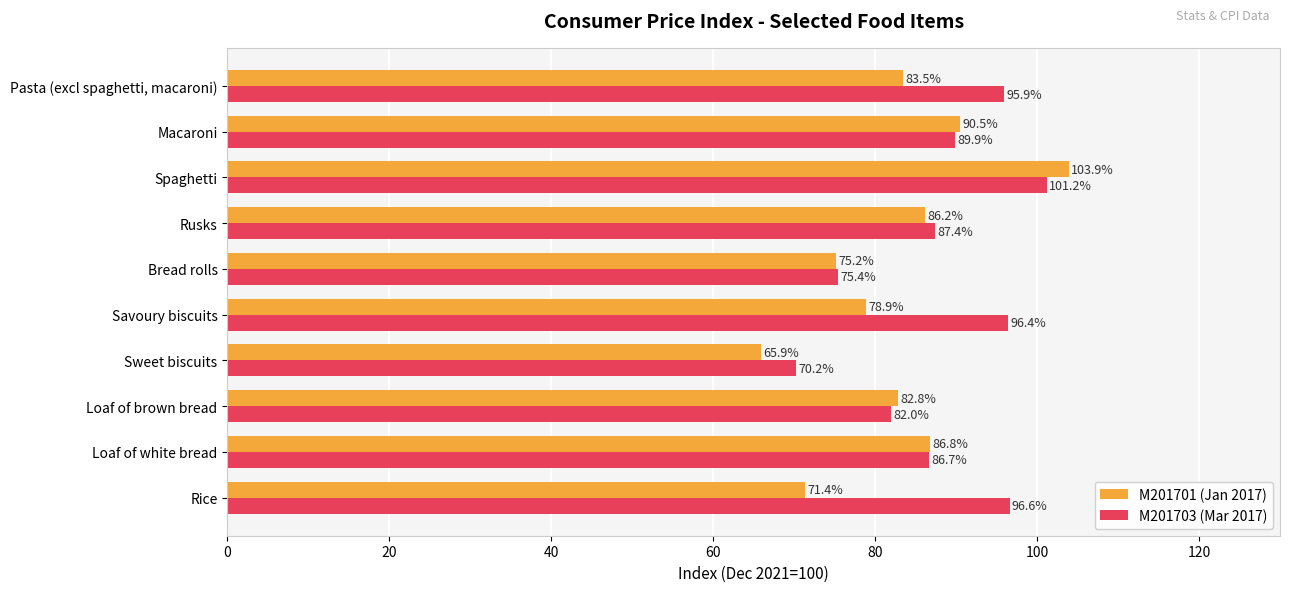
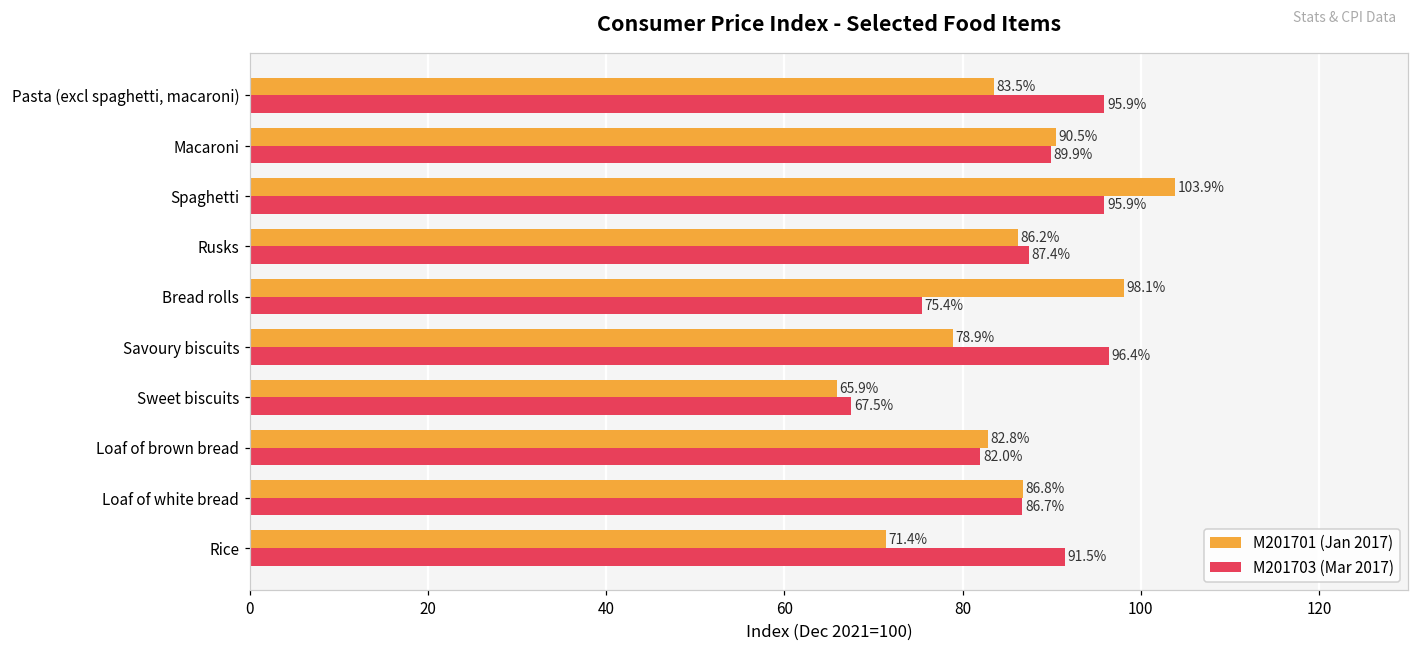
  {
    "M201701 (Jan 2017)": {
      "Pasta (excl spaghetti, macaroni)": "83.5%",
      "Macaroni": "90.5%",
      "Spaghetti": "103.9%",
      "Rusks": "86.2%",
-     "Bread rolls": "75.2%",
+     "Bread rolls": "98.1%",
      "Savoury biscuits": "78.9%",
      "Sweet biscuits": "65.9%",
      "Loaf of brown bread": "82.8%",
      "Loaf of white bread": "86.8%",
      "Rice": "71.4%"
    },
    "M201703 (Mar 2017)": {
      "Pasta (excl spaghetti, macaroni)": "95.9%",
      "Macaroni": "89.9%",
-     "Spaghetti": "101.2%",
+     "Spaghetti": "95.9%",
      "Rusks": "87.4%",
      "Bread rolls": "75.4%",
      "Savoury biscuits": "96.4%",
-     "Sweet biscuits": "70.2%",
+     "Sweet biscuits": "67.5%",
      "Loaf of brown bread": "82.0%",
      "Loaf of white bread": "86.7%",
-     "Rice": "96.6%"
+     "Rice": "91.5%"
    }
  }
